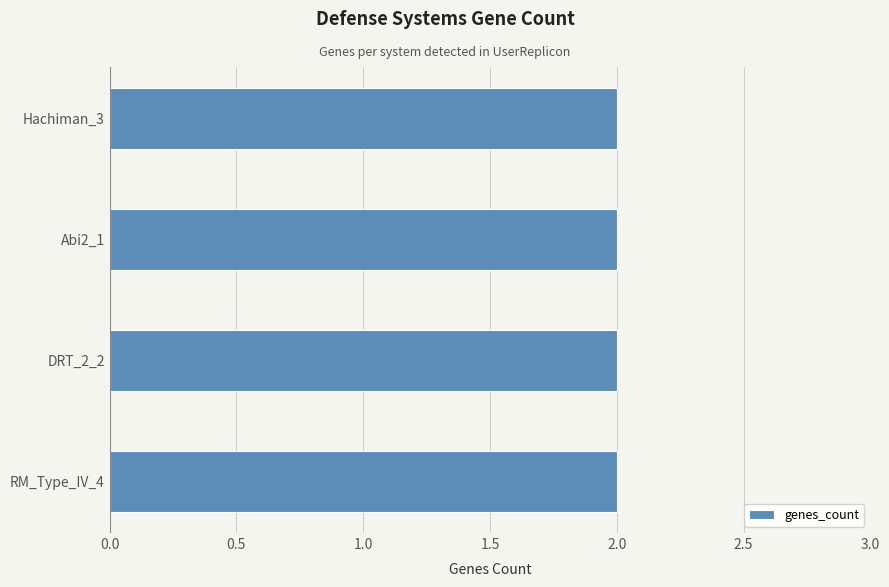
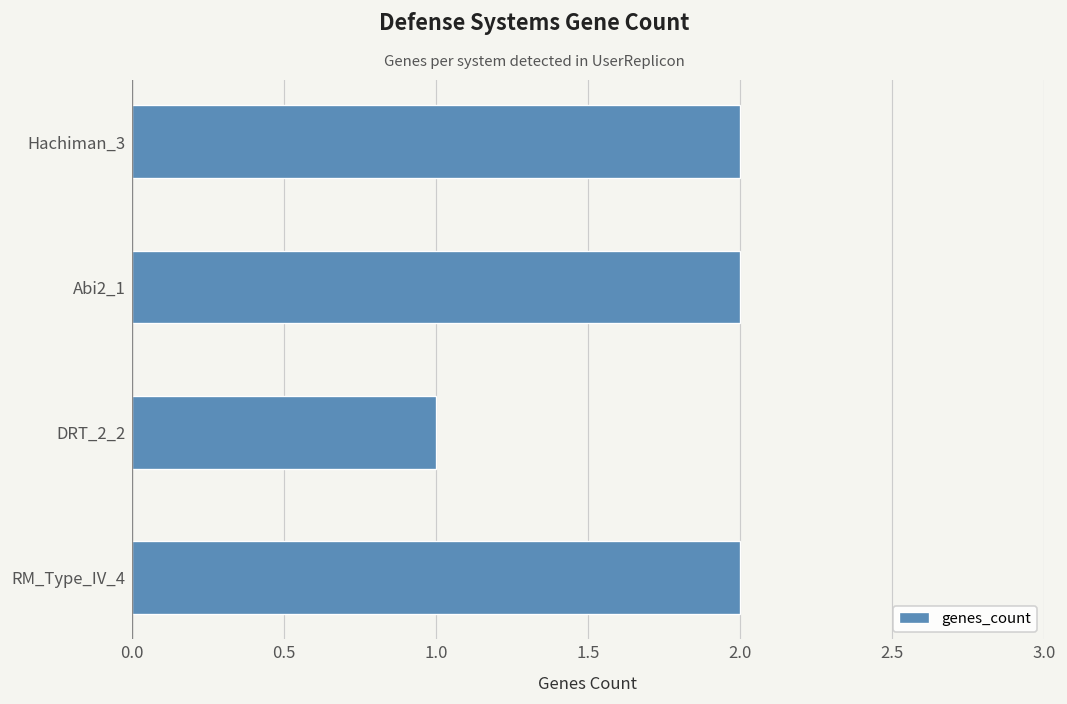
  {
    "Hachiman_3": 2,
    "Abi2_1": 2,
-   "DRT_2_2": 2,
+   "DRT_2_2": 1,
    "RM_Type_IV_4": 2
  }
